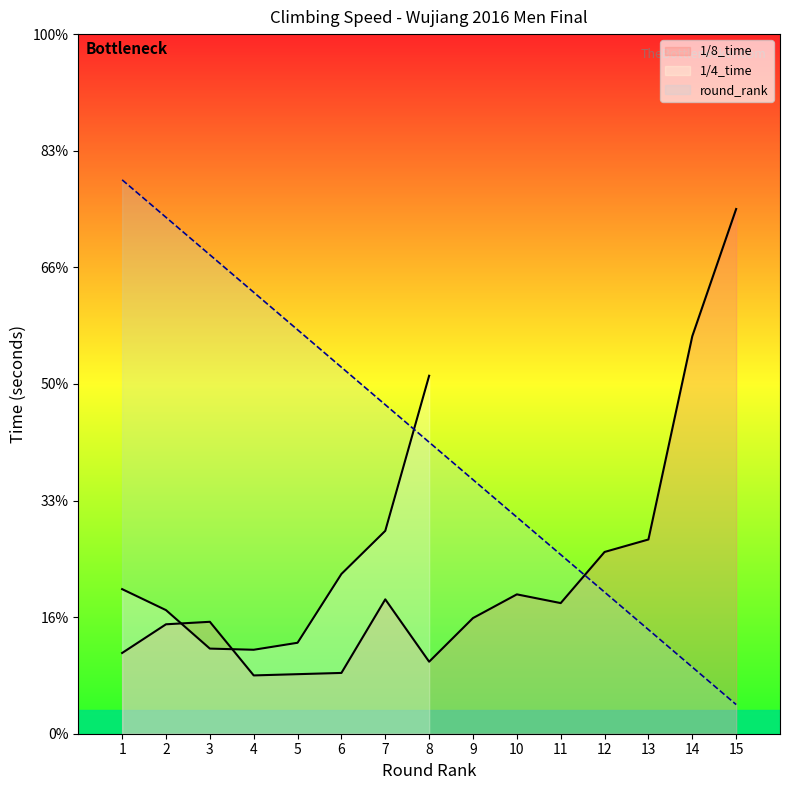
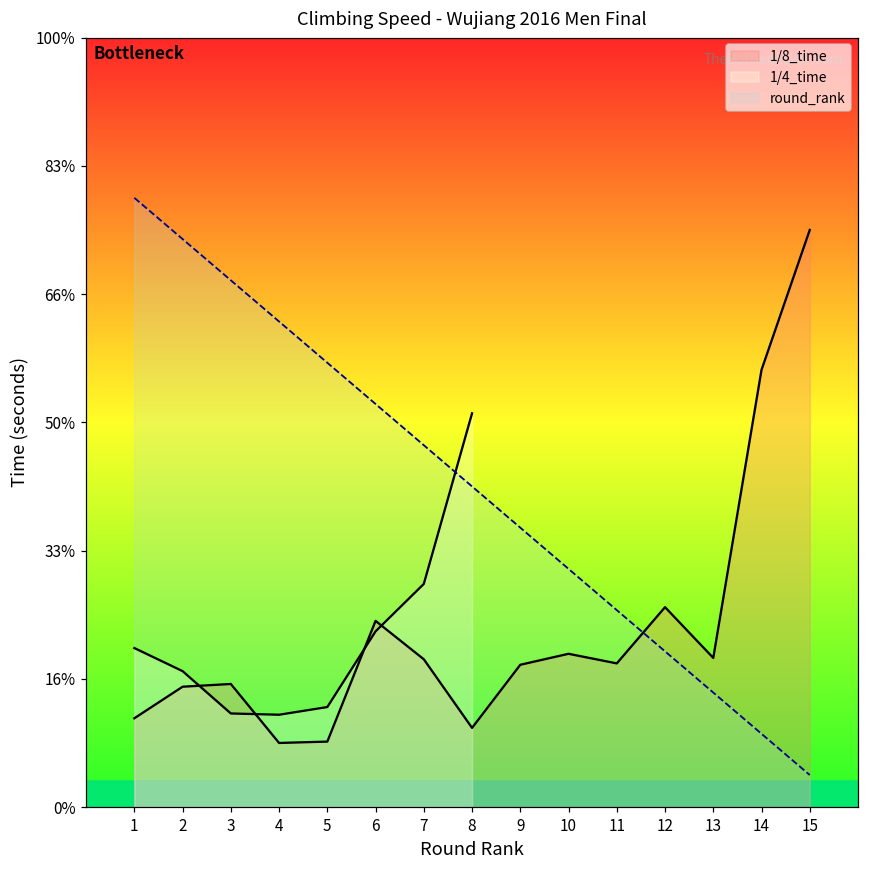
  {
    "1/8_time": {
      "1": "12%",
      "2": "16%",
      "3": "16%",
      "4": "8%",
      "5": "9%",
-     "6": "9%",
+     "6": "24%",
      "7": "19%",
      "8": "10%",
-     "9": "17%",
+     "9": "18%",
      "10": "20%",
      "11": "19%",
      "12": "26%",
-     "13": "28%",
+     "13": "19%",
      "14": "57%",
      "15": "75%"
    }
  }
